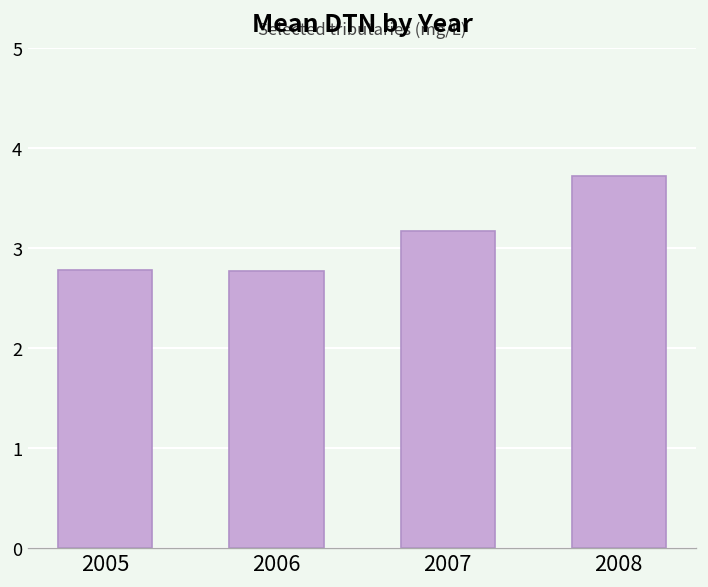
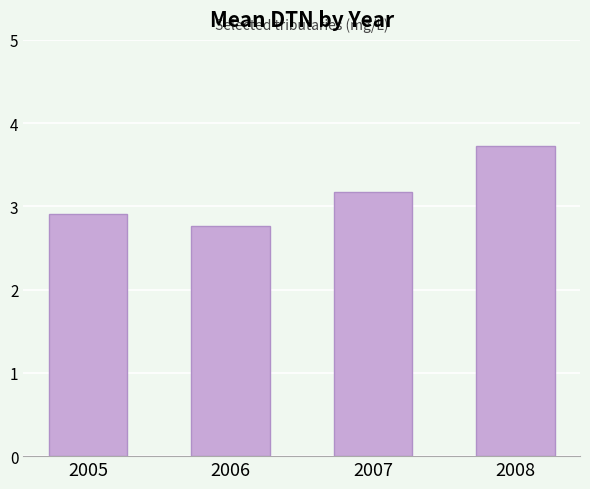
  {
-   "2005": 2.8,
+   "2005": 2.9,
    "2006": 2.8,
    "2007": 3.2,
    "2008": 3.7
  }
